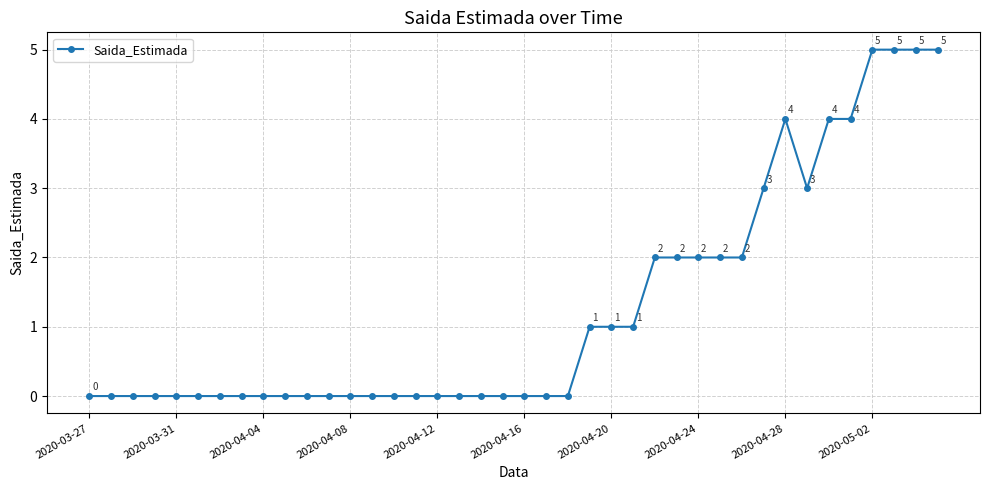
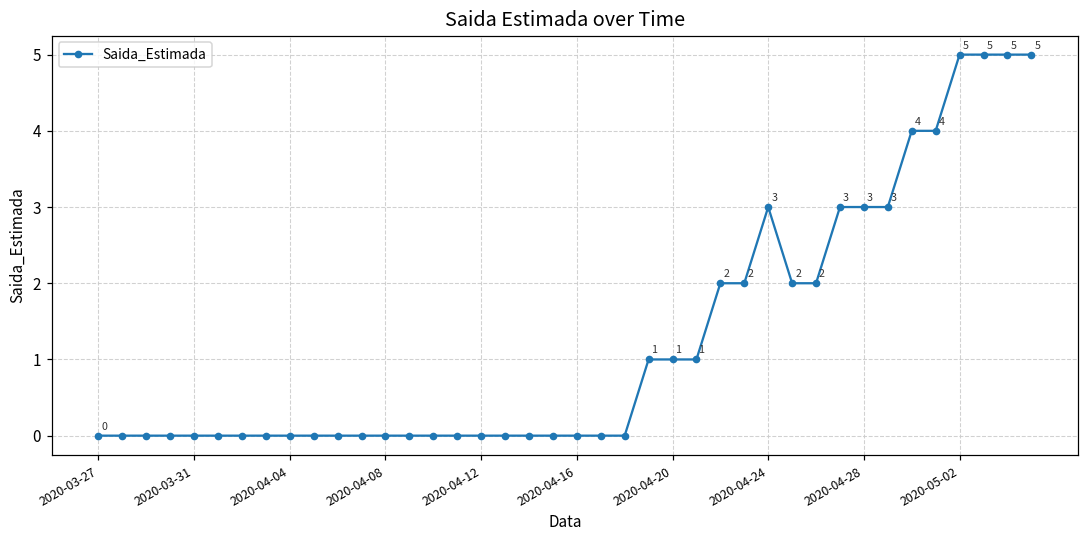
  {
    "2020-03-27": 0,
    "2020-04-20": 1,
-   "2020-04-24": 2,
-   "2020-04-28": 4,
+   "2020-04-24": 3,
+   "2020-04-28": 3,
    "2020-05-02": 5
  }
